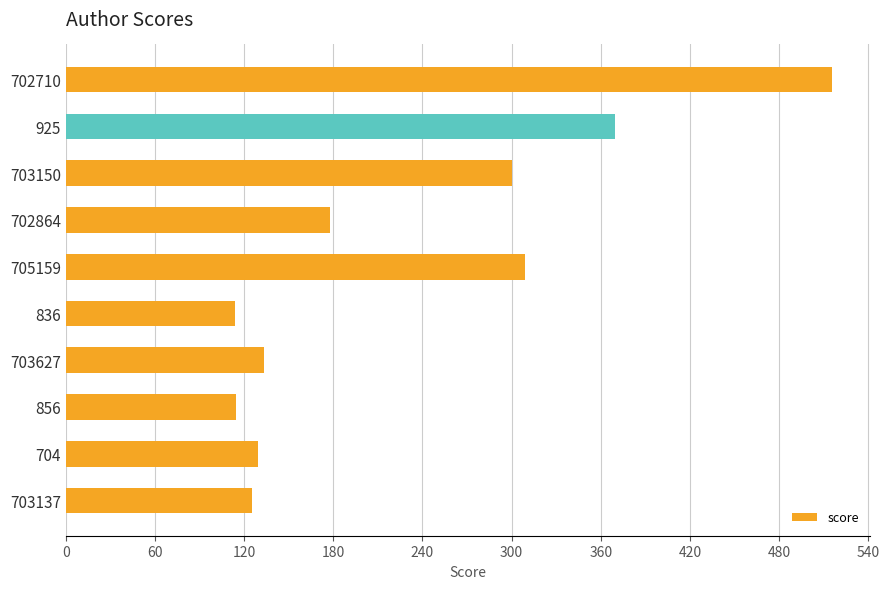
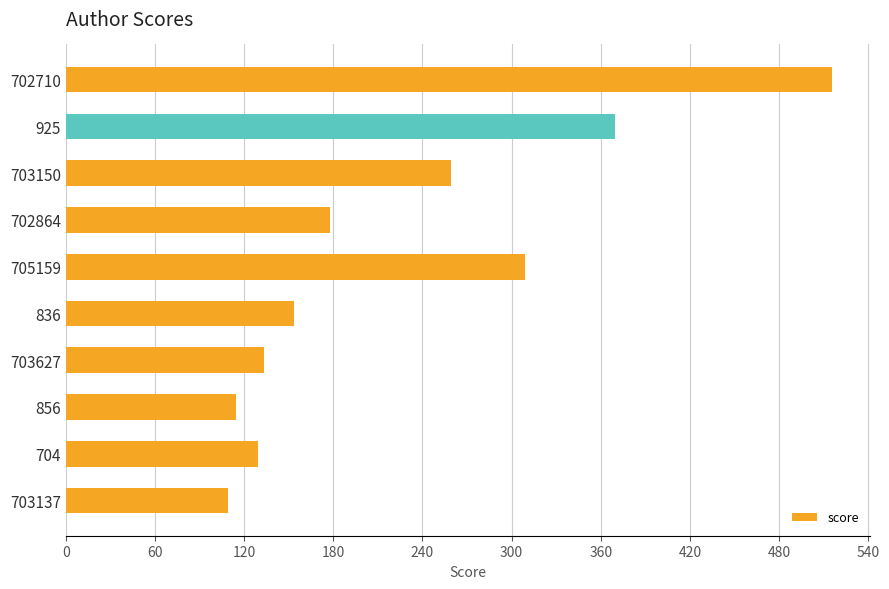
  {
    "702710": 516,
    "925": 370,
-   "703150": 300,
+   "703150": 259,
    "702864": 178,
    "705159": 309,
-   "836": 114,
+   "836": 153,
    "703627": 133,
    "856": 114,
    "704": 129,
-   "703137": 125
+   "703137": 109
  }
